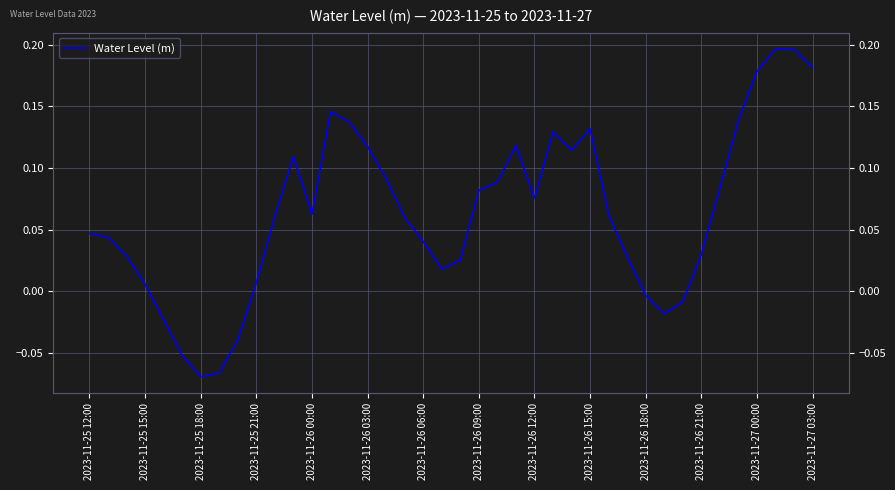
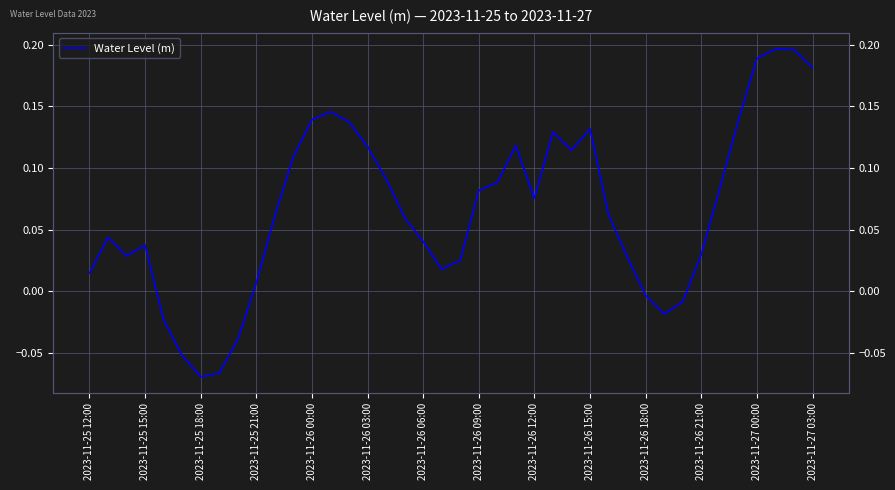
  {
-   "2023-11-25 12:00": 0.047,
-   "2023-11-25 15:00": 0.006,
+   "2023-11-25 12:00": 0.015,
+   "2023-11-25 15:00": 0.037,
    "2023-11-25 18:00": -0.069,
    "2023-11-25 21:00": 0.007,
-   "2023-11-26 00:00": 0.062,
+   "2023-11-26 00:00": 0.139,
    "2023-11-26 03:00": 0.117,
    "2023-11-26 06:00": 0.040,
    "2023-11-26 09:00": 0.082,
    "2023-11-26 12:00": 0.075,
    "2023-11-26 15:00": 0.132,
    "2023-11-26 18:00": -0.003,
    "2023-11-26 21:00": 0.030,
-   "2023-11-27 00:00": 0.178,
+   "2023-11-27 00:00": 0.189,
    "2023-11-27 03:00": 0.182
  }
